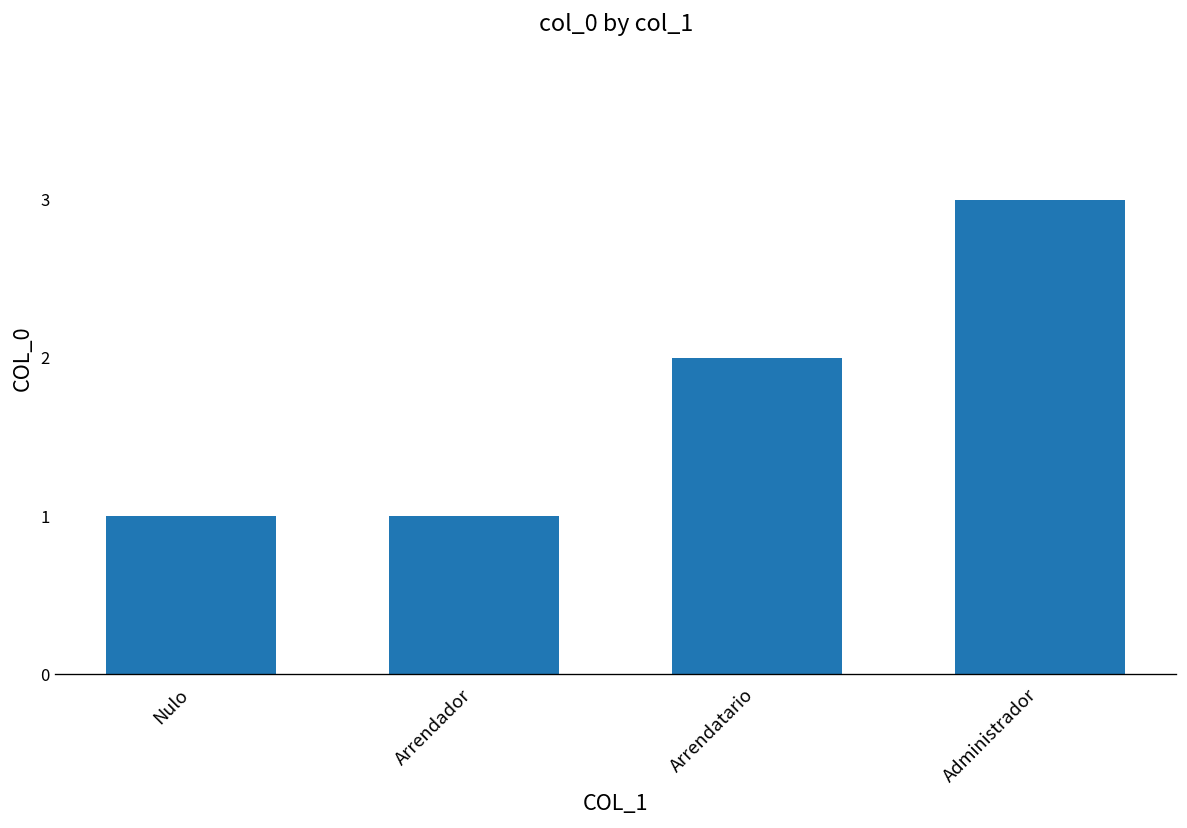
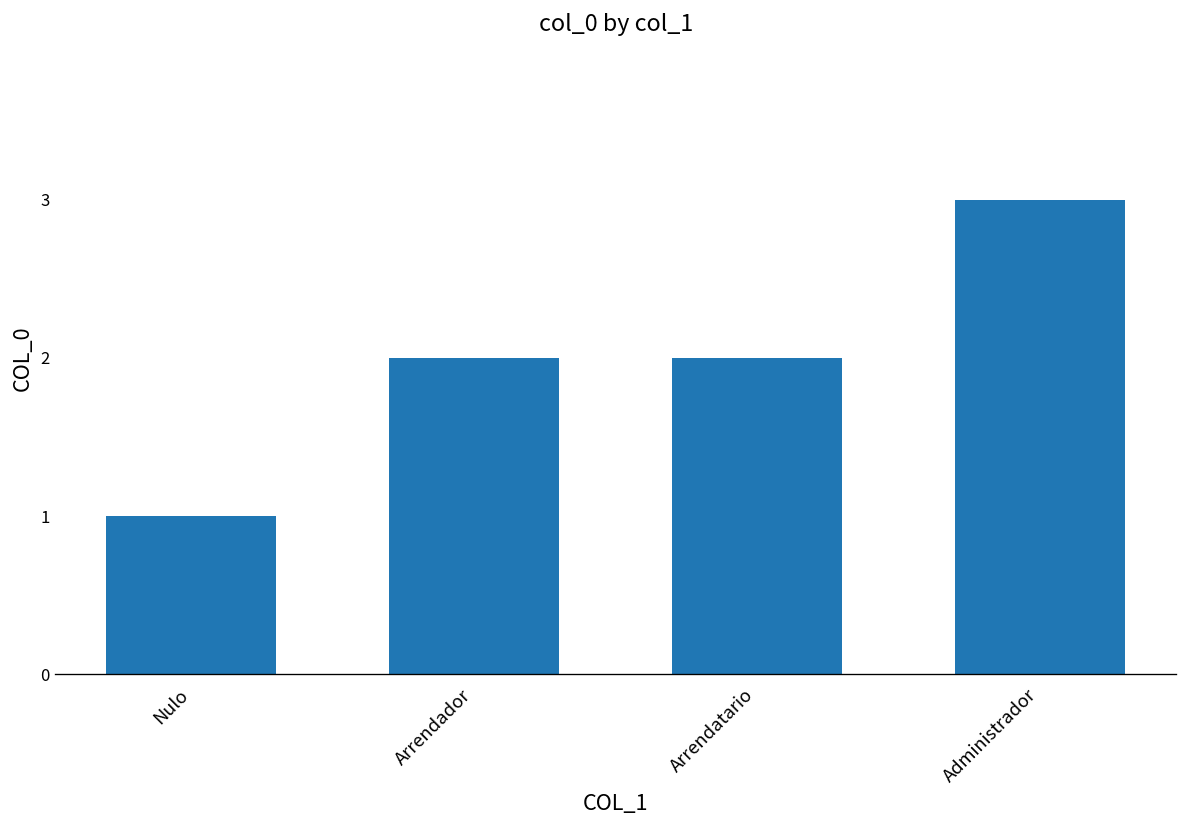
  {
    "Nulo": 1,
-   "Arrendador": 1,
+   "Arrendador": 2,
    "Arrendatario": 2,
    "Administrador": 3
  }
